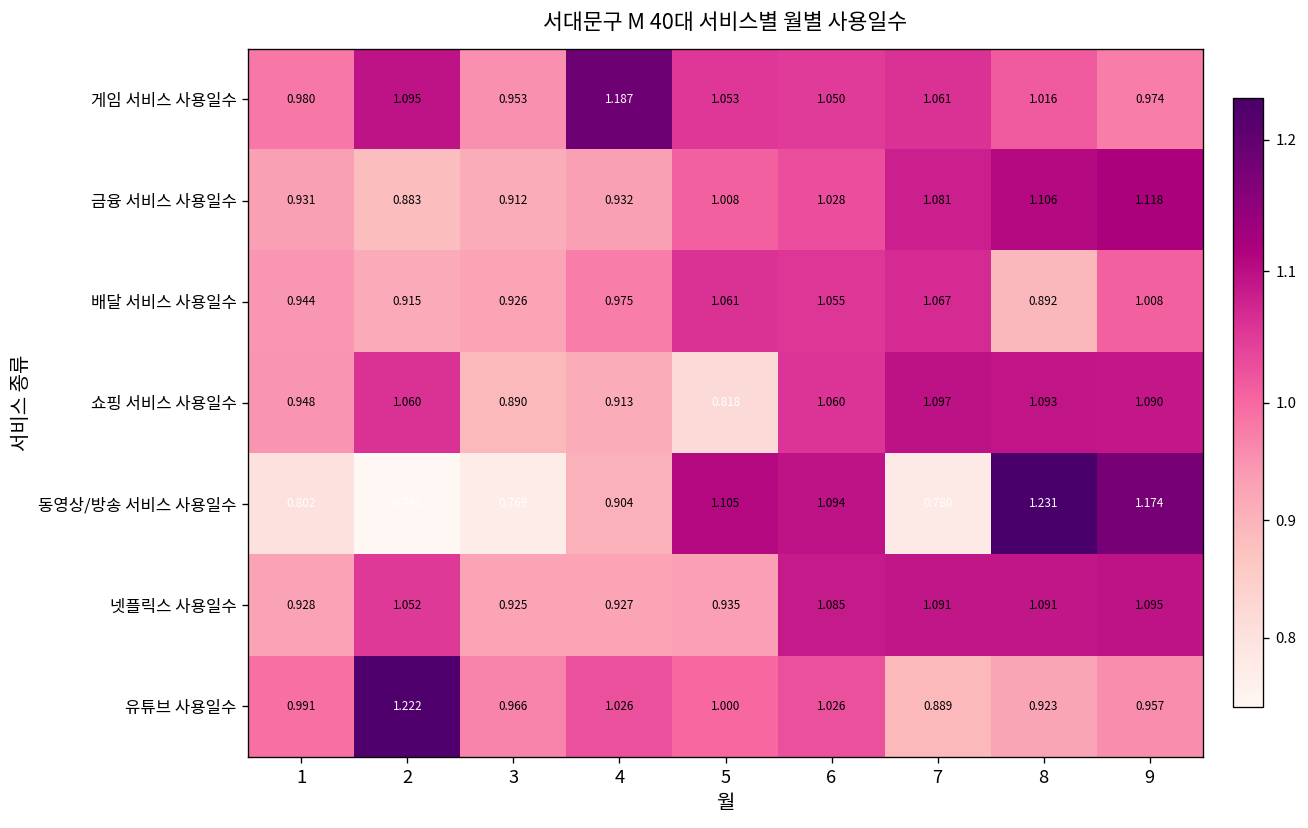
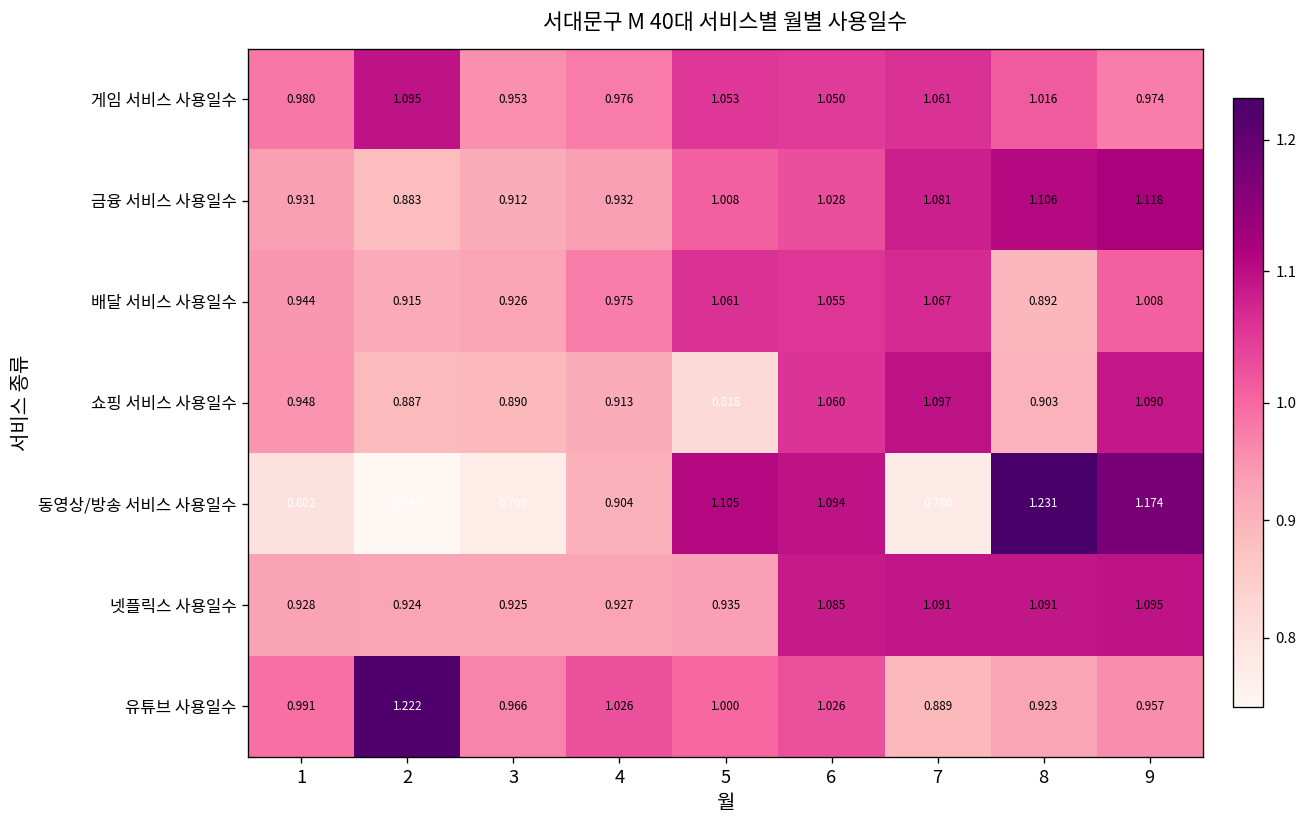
  {
    "게임 서비스 사용일수": {
      "1": 0.980,
      "2": 1.095,
      "3": 0.953,
-     "4": 1.187,
+     "4": 0.976,
      "5": 1.053,
      "6": 1.050,
      "7": 1.061,
      "8": 1.016,
      "9": 0.974
    },
    "금융 서비스 사용일수": {
      "1": 0.931,
      "2": 0.883,
      "3": 0.912,
      "4": 0.932,
      "5": 1.008,
      "6": 1.028,
      "7": 1.081,
      "8": 1.106,
      "9": 1.118
    },
    "배달 서비스 사용일수": {
      "1": 0.944,
      "2": 0.915,
      "3": 0.926,
      "4": 0.975,
      "5": 1.061,
      "6": 1.055,
      "7": 1.067,
      "8": 0.892,
      "9": 1.008
    },
    "쇼핑 서비스 사용일수": {
      "1": 0.948,
-     "2": 1.060,
+     "2": 0.887,
      "3": 0.890,
      "4": 0.913,
      "6": 1.060,
      "7": 1.097,
-     "8": 1.093,
+     "8": 0.903,
      "9": 1.090
    },
    "동영상/방송 서비스 사용일수": {
      "4": 0.904,
      "5": 1.105,
      "6": 1.094,
      "8": 1.231,
      "9": 1.174
    },
    "넷플릭스 사용일수": {
      "1": 0.928,
-     "2": 1.052,
+     "2": 0.924,
      "3": 0.925,
      "4": 0.927,
      "5": 0.935,
      "6": 1.085,
      "7": 1.091,
      "8": 1.091,
      "9": 1.095
    },
    "유튜브 사용일수": {
      "1": 0.991,
      "2": 1.222,
      "3": 0.966,
      "4": 1.026,
      "5": 1.000,
      "6": 1.026,
      "7": 0.889,
      "8": 0.923,
      "9": 0.957
    }
  }
